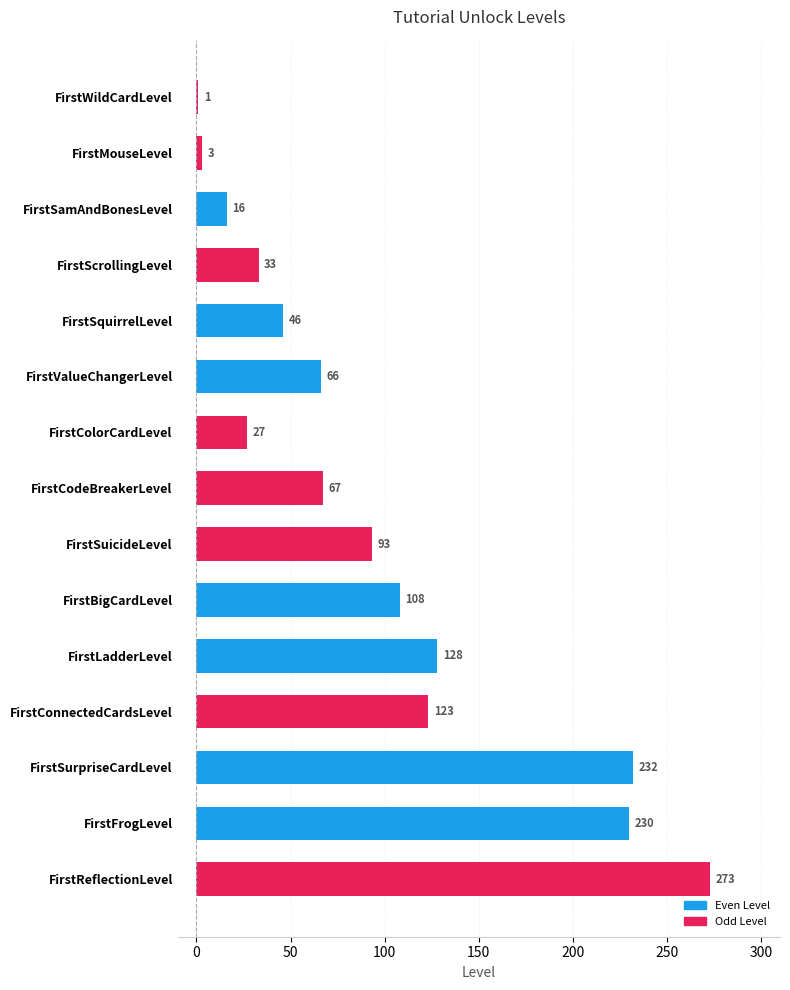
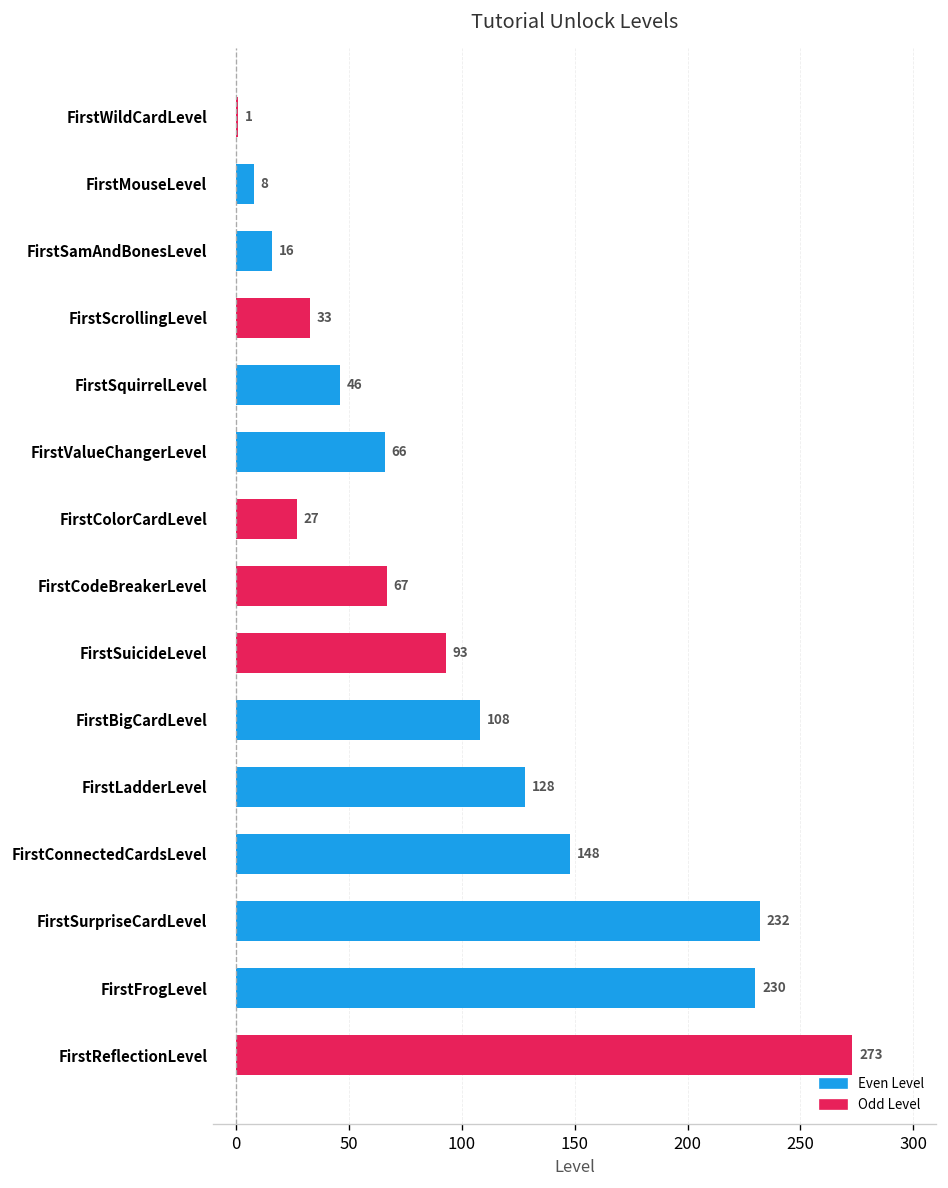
  {
    "FirstWildCardLevel": 1,
-   "FirstMouseLevel": 3,
+   "FirstMouseLevel": 8,
    "FirstSamAndBonesLevel": 16,
    "FirstScrollingLevel": 33,
    "FirstSquirrelLevel": 46,
    "FirstValueChangerLevel": 66,
    "FirstColorCardLevel": 27,
    "FirstCodeBreakerLevel": 67,
    "FirstSuicideLevel": 93,
    "FirstBigCardLevel": 108,
    "FirstLadderLevel": 128,
-   "FirstConnectedCardsLevel": 123,
+   "FirstConnectedCardsLevel": 148,
    "FirstSurpriseCardLevel": 232,
    "FirstFrogLevel": 230,
    "FirstReflectionLevel": 273
  }
